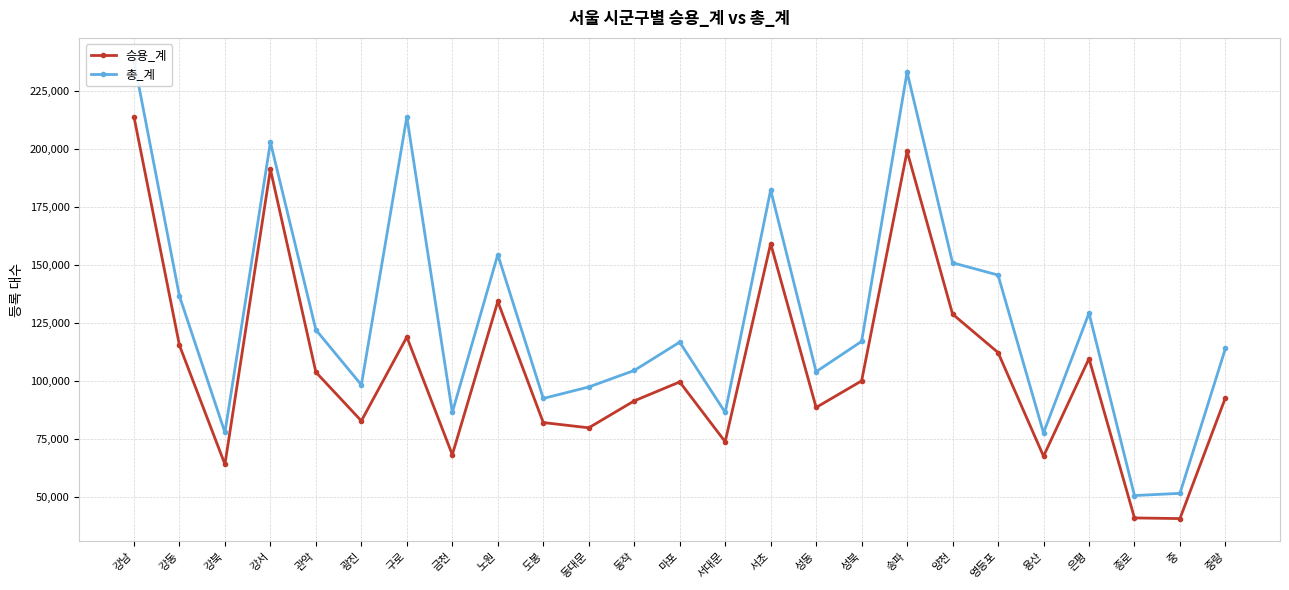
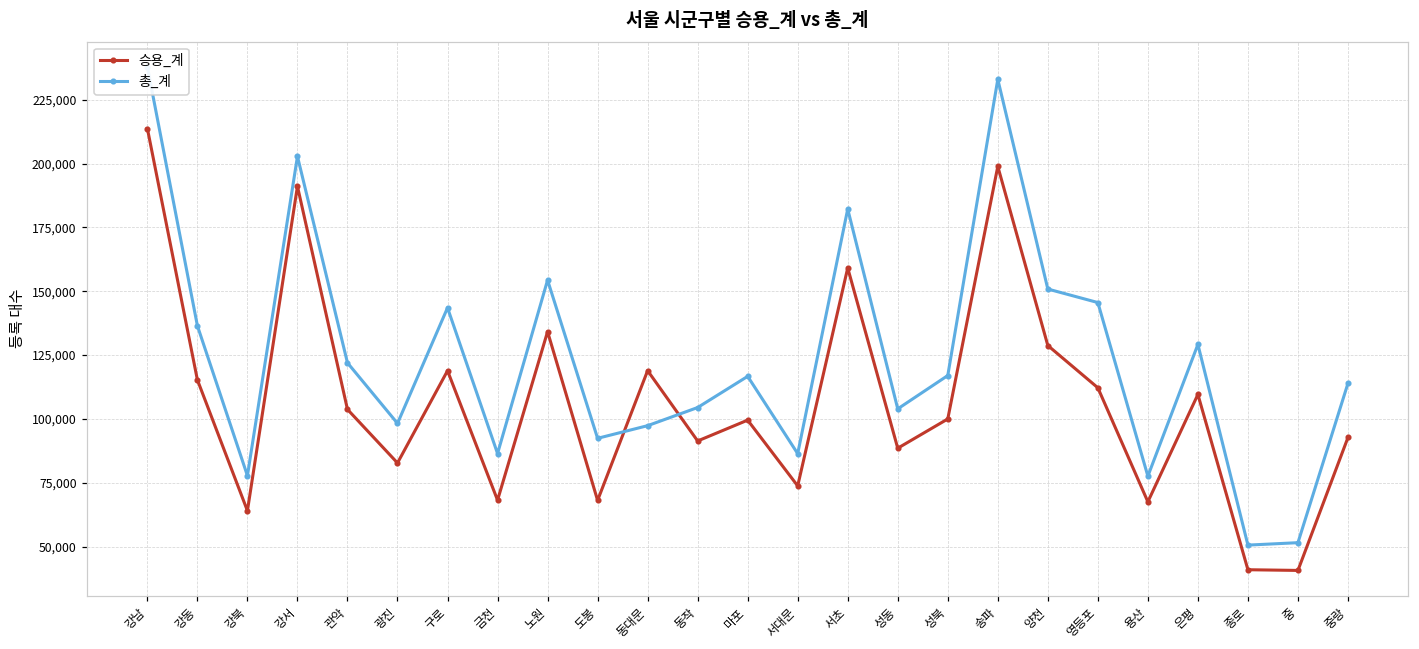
  {
    "승용_계": {
      "강남": "214,000",
      "강동": "115,000",
      "강북": "64,000",
      "강서": "191,000",
      "관악": "104,000",
      "광진": "83,000",
      "구로": "119,000",
      "금천": "68,000",
      "노원": "134,000",
-     "도봉": "82,000",
-     "동대문": "80,000",
+     "도봉": "68,000",
+     "동대문": "119,000",
      "동작": "91,000",
      "마포": "100,000",
      "서대문": "74,000",
      "서초": "159,000",
      "성동": "89,000",
      "성북": "100,000",
      "송파": "199,000",
      "양천": "129,000",
      "영등포": "112,000",
      "용산": "68,000",
      "은평": "110,000",
      "종로": "41,000",
      "중": "41,000",
      "중랑": "93,000"
    },
    "총_계": {
      "강동": "136,000",
      "강북": "78,000",
      "강서": "203,000",
      "관악": "122,000",
      "광진": "98,000",
-     "구로": "214,000",
+     "구로": "144,000",
      "금천": "86,000",
      "노원": "154,000",
      "도봉": "92,000",
      "동대문": "97,000",
      "동작": "104,000",
      "마포": "117,000",
      "서대문": "86,000",
      "서초": "182,000",
      "성동": "104,000",
      "성북": "117,000",
      "송파": "233,000",
      "양천": "151,000",
      "영등포": "146,000",
      "용산": "78,000",
      "은평": "129,000",
      "종로": "51,000",
      "중": "52,000",
      "중랑": "114,000"
    }
  }
